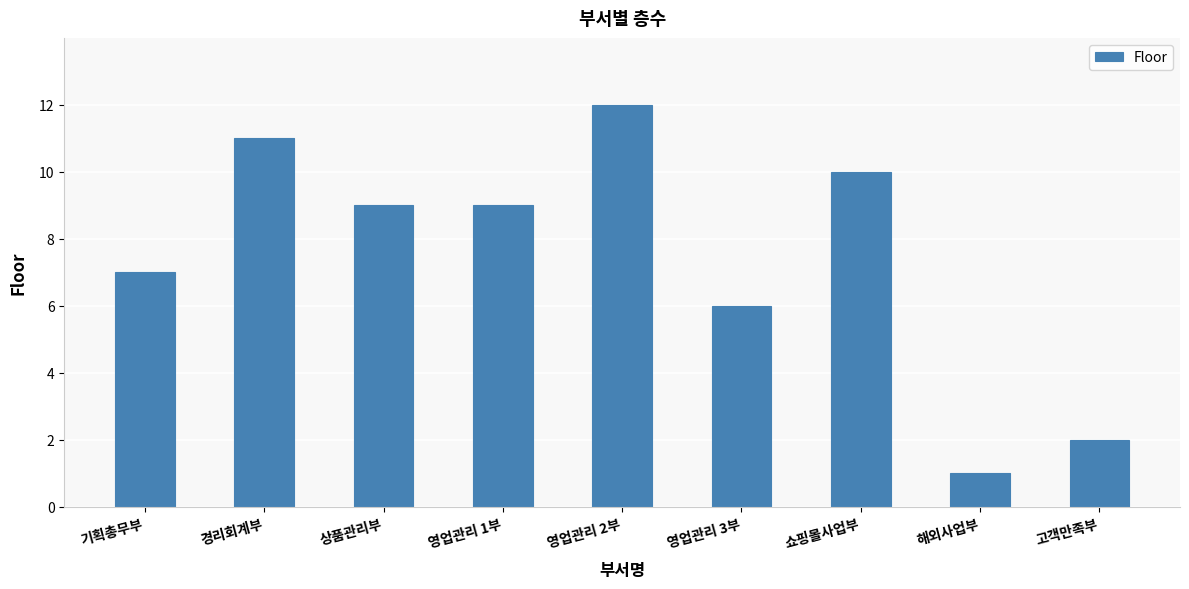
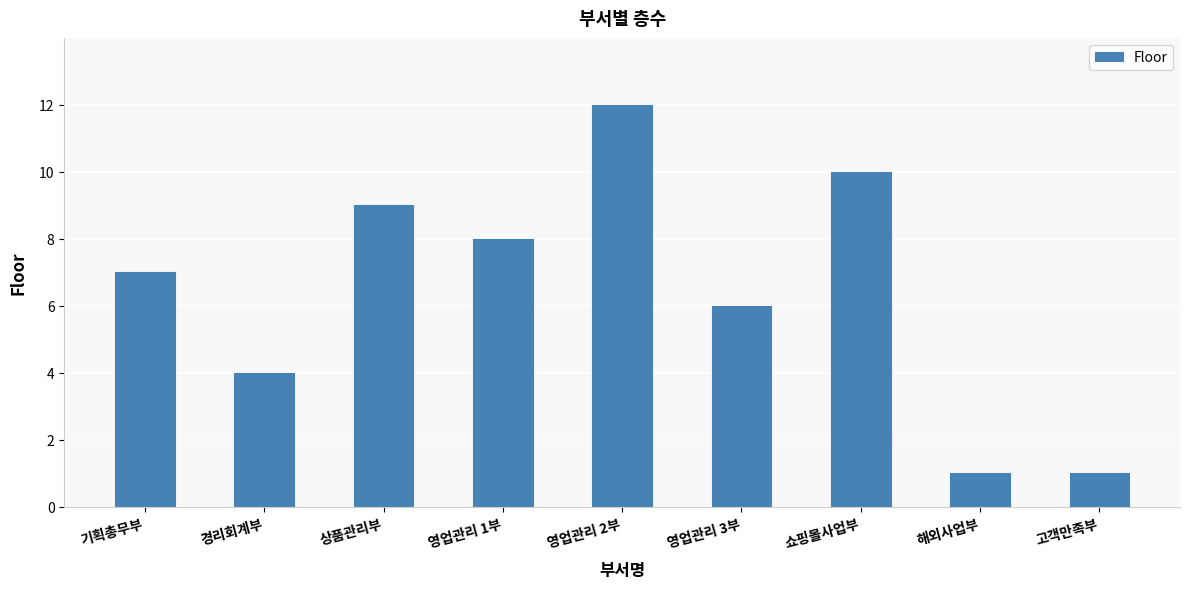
  {
    "기획총무부": 7,
-   "경리회계부": 11,
+   "경리회계부": 4,
    "상품관리부": 9,
-   "영업관리 1부": 9,
+   "영업관리 1부": 8,
    "영업관리 2부": 12,
    "영업관리 3부": 6,
    "쇼핑몰사업부": 10,
    "해외사업부": 1,
-   "고객만족부": 2
+   "고객만족부": 1
  }
